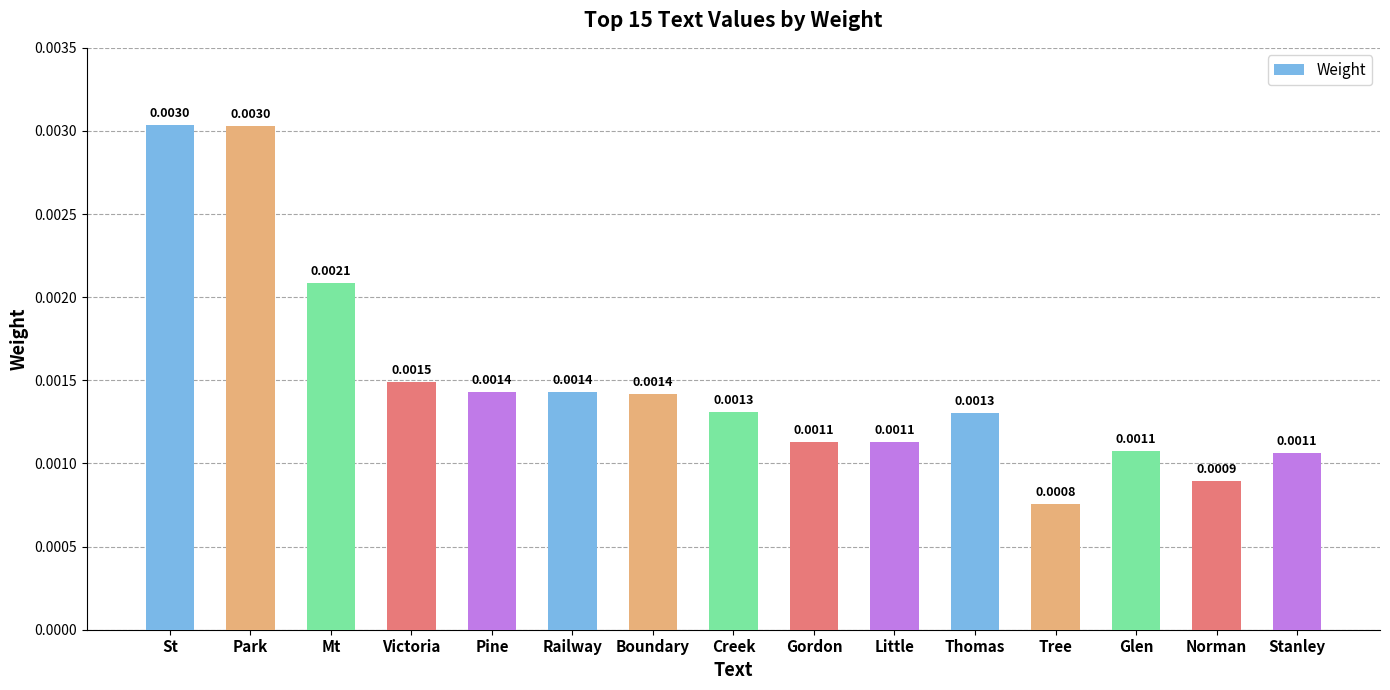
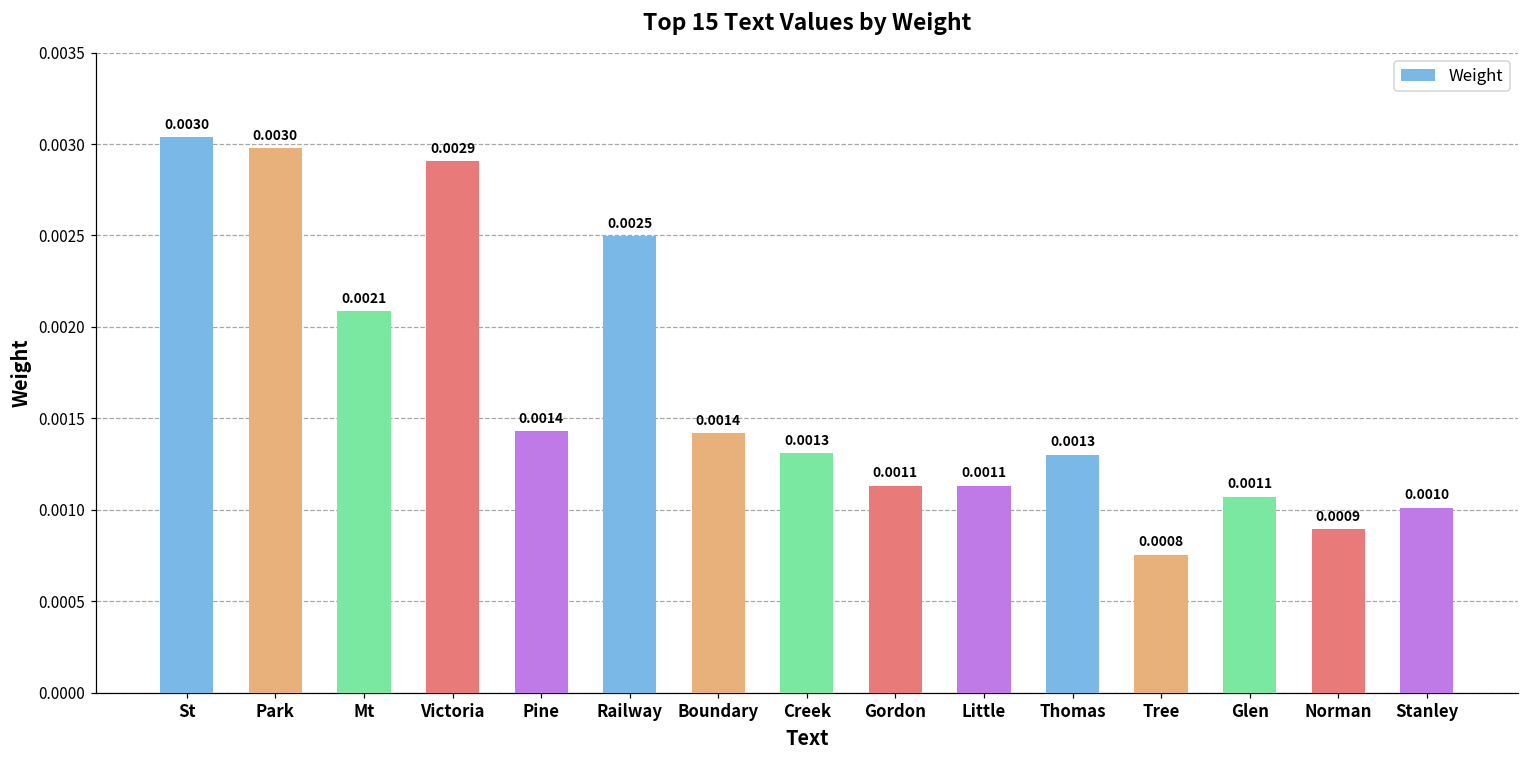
  {
    "St": 0.0030,
-   "Park": 0.00303,
+   "Park": 0.00298,
    "Mt": 0.0021,
-   "Victoria": 0.0015,
+   "Victoria": 0.0029,
    "Pine": 0.0014,
-   "Railway": 0.0014,
+   "Railway": 0.0025,
    "Boundary": 0.0014,
    "Creek": 0.0013,
    "Gordon": 0.0011,
    "Little": 0.0011,
    "Thomas": 0.0013,
    "Tree": 0.0008,
    "Glen": 0.0011,
    "Norman": 0.0009,
-   "Stanley": 0.0011
+   "Stanley": 0.0010
  }
